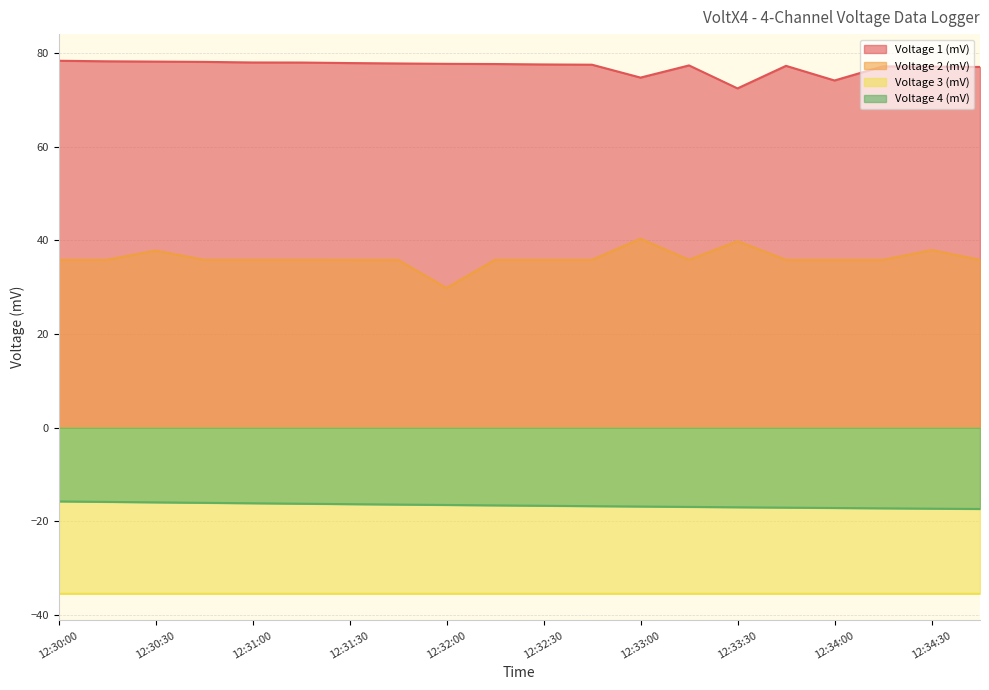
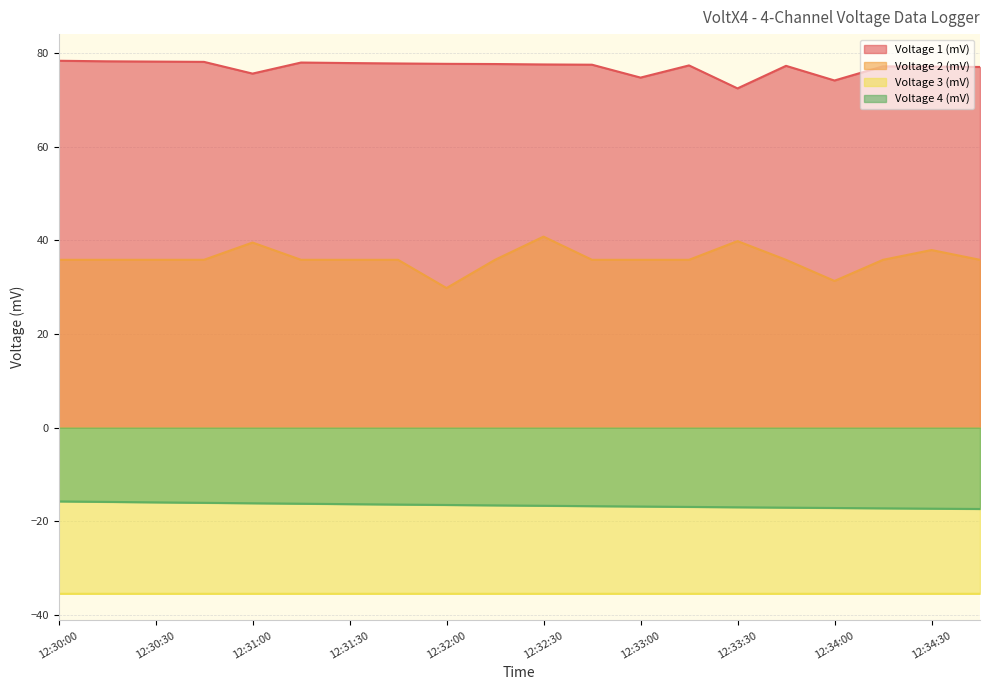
  {
    "Voltage 1 (mV)": {
      "12:30:00": 78,
      "12:30:30": 78,
-     "12:31:00": 78,
+     "12:31:00": 76,
      "12:31:30": 78,
      "12:32:00": 78,
      "12:32:30": 78,
      "12:33:00": 75,
      "12:33:30": 72,
      "12:34:00": 74
    },
    "Voltage 2 (mV)": {
      "12:30:00": 36,
-     "12:30:30": 38,
-     "12:31:00": 36,
+     "12:30:30": 36,
+     "12:31:00": 40,
      "12:31:30": 36,
      "12:32:00": 30,
-     "12:32:30": 36,
-     "12:33:00": 40,
+     "12:32:30": 41,
+     "12:33:00": 36,
      "12:33:30": 40,
-     "12:34:00": 36,
+     "12:34:00": 31,
      "12:34:30": 38
    }
  }
